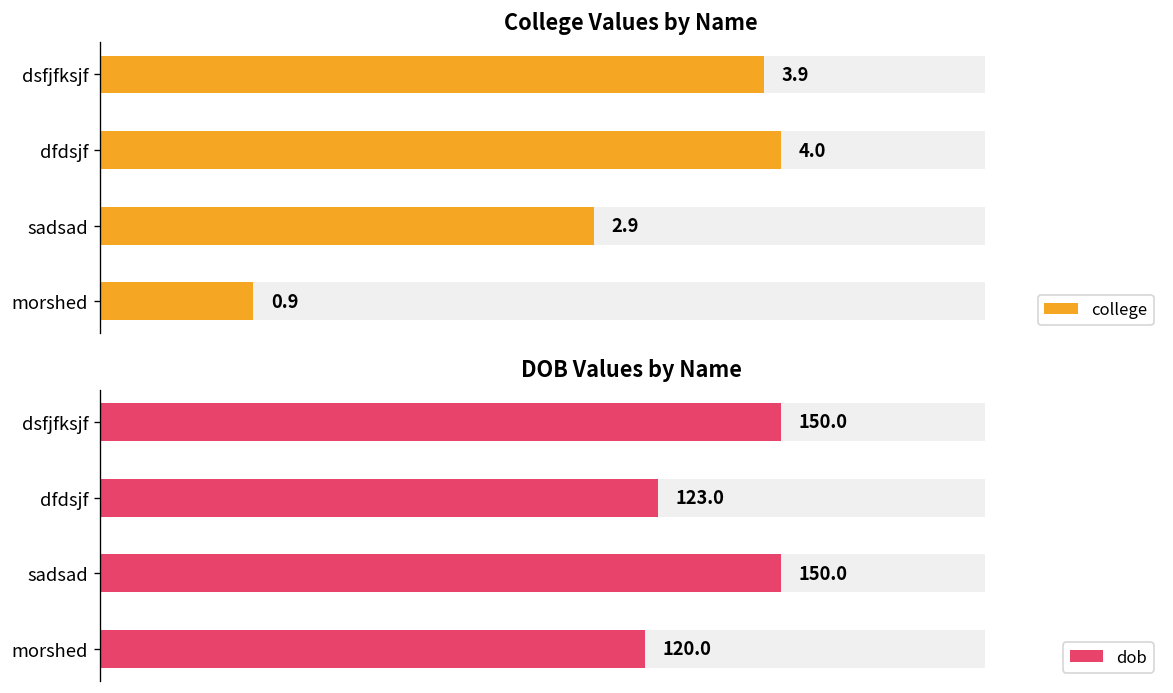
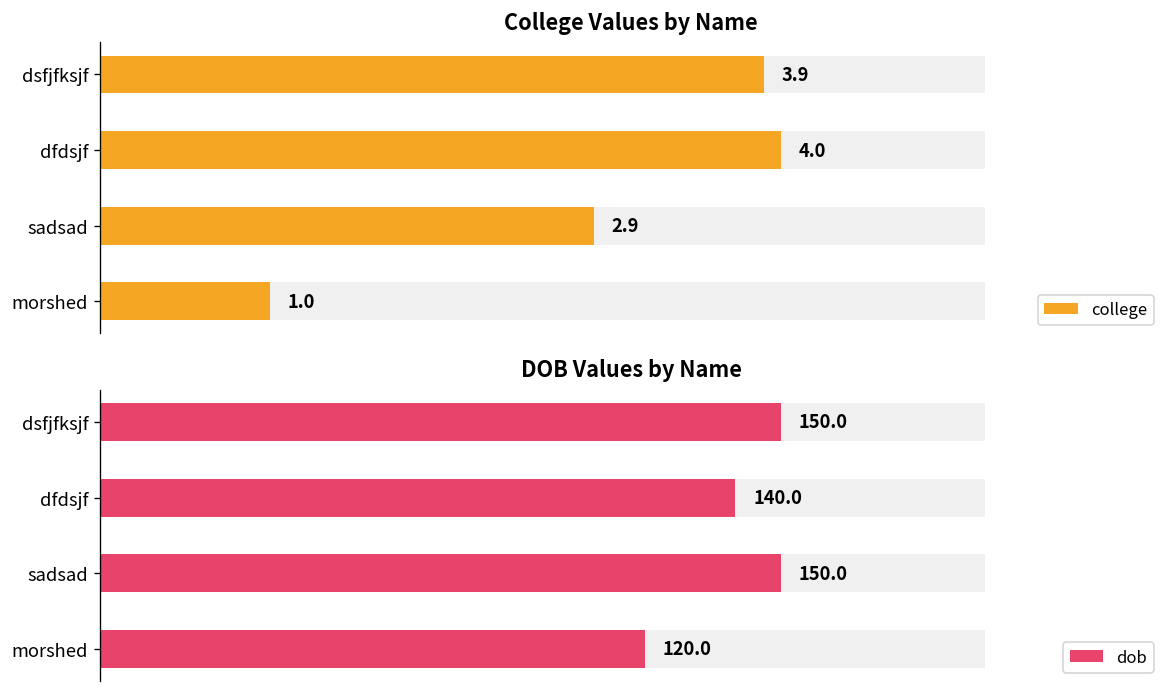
  {
    "College Values by Name": {
      "college": {
-       "morshed": 0.9
+       "morshed": 1.0
      }
    },
    "DOB Values by Name": {
      "dob": {
-       "dfdsjf": 123.0
+       "dfdsjf": 140.0
      }
    }
  }
